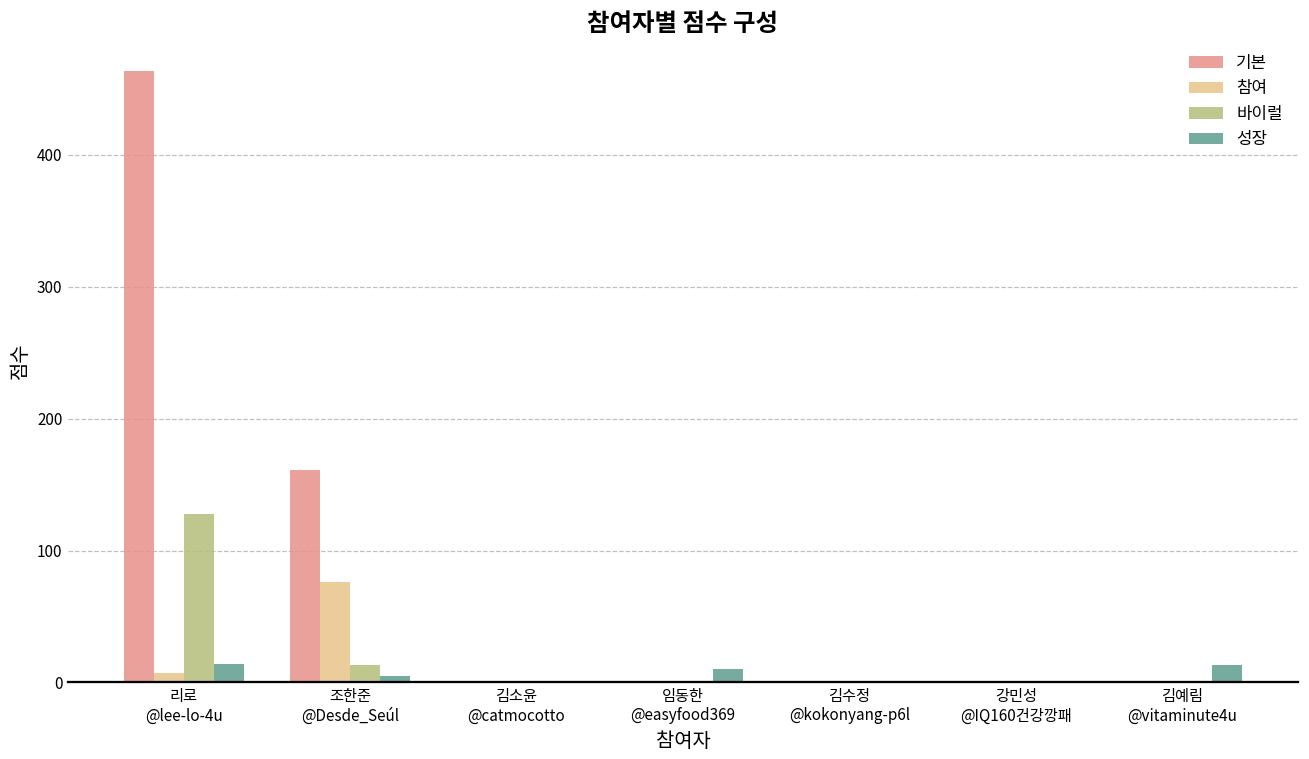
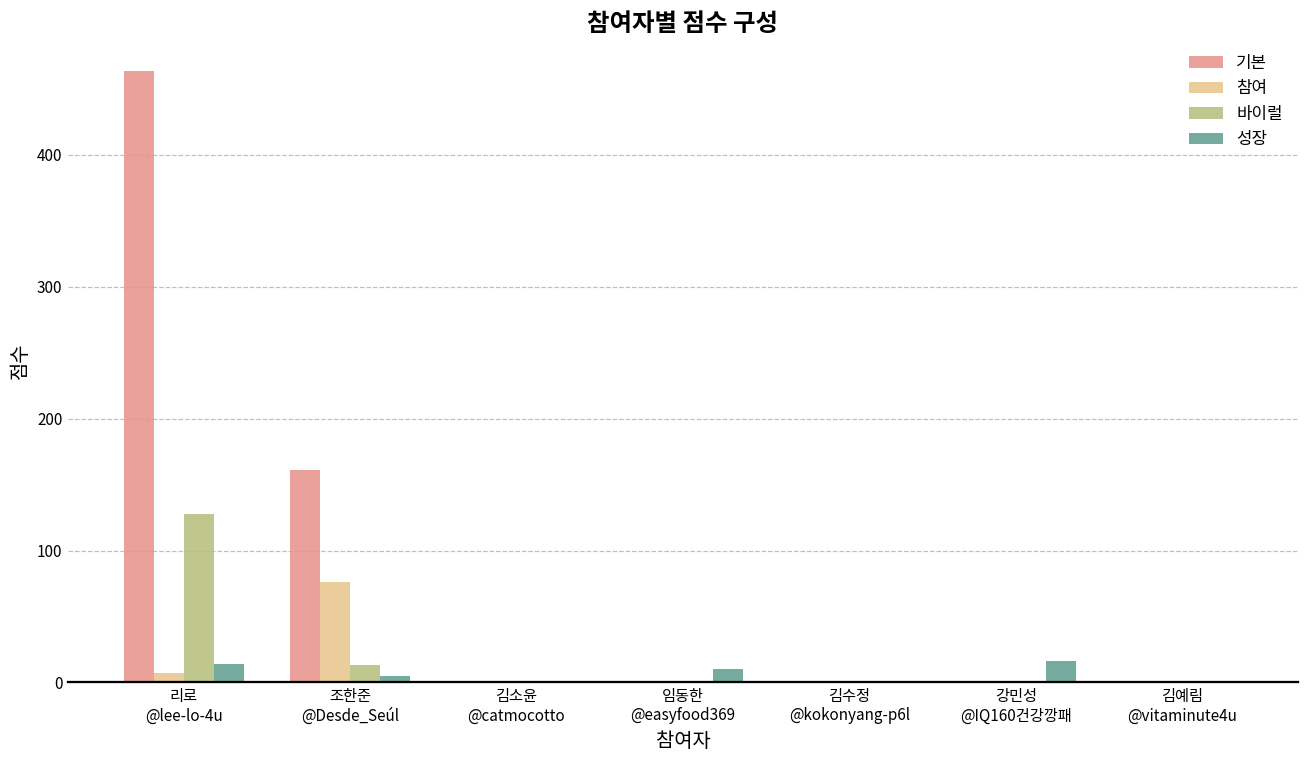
  {
    "성장": {
      "리로 @lee-lo-4u": 14,
      "조한준 @Desde_Seúl": 5,
      "김소윤 @catmocotto": 0,
      "임동한 @easyfood369": 10,
      "김수정 @kokonyang-p6l": 0,
-     "강민성 @IQ160건강깡패": 0,
-     "김예림 @vitaminute4u": 13
+     "강민성 @IQ160건강깡패": 16,
+     "김예림 @vitaminute4u": 0
    }
  }
